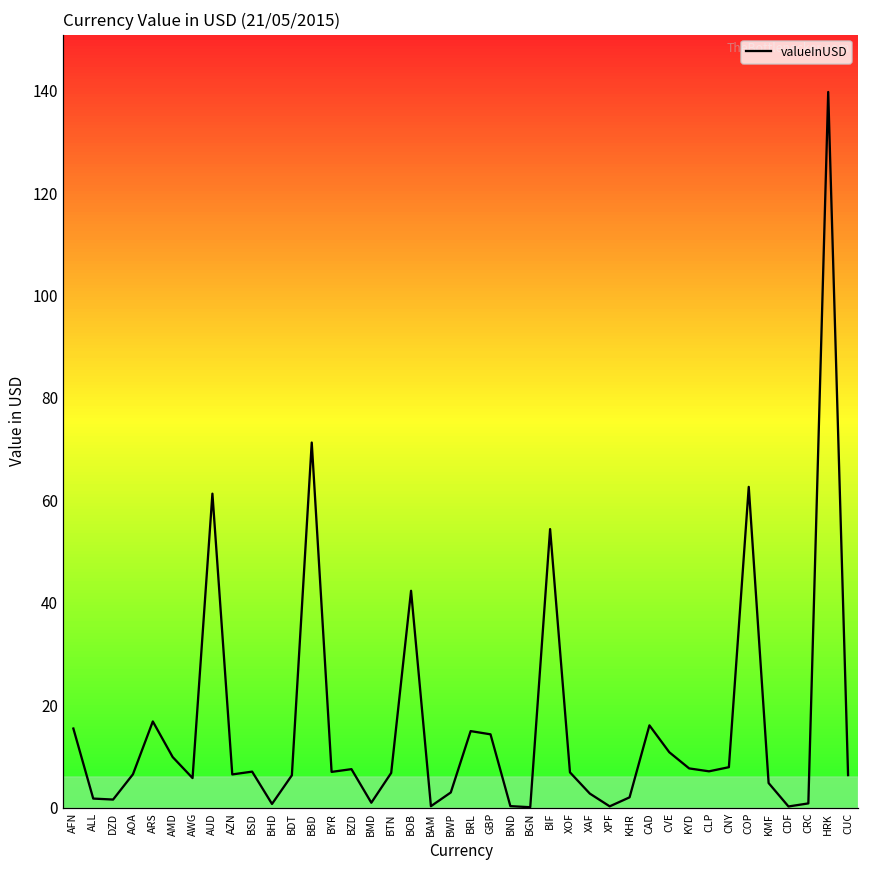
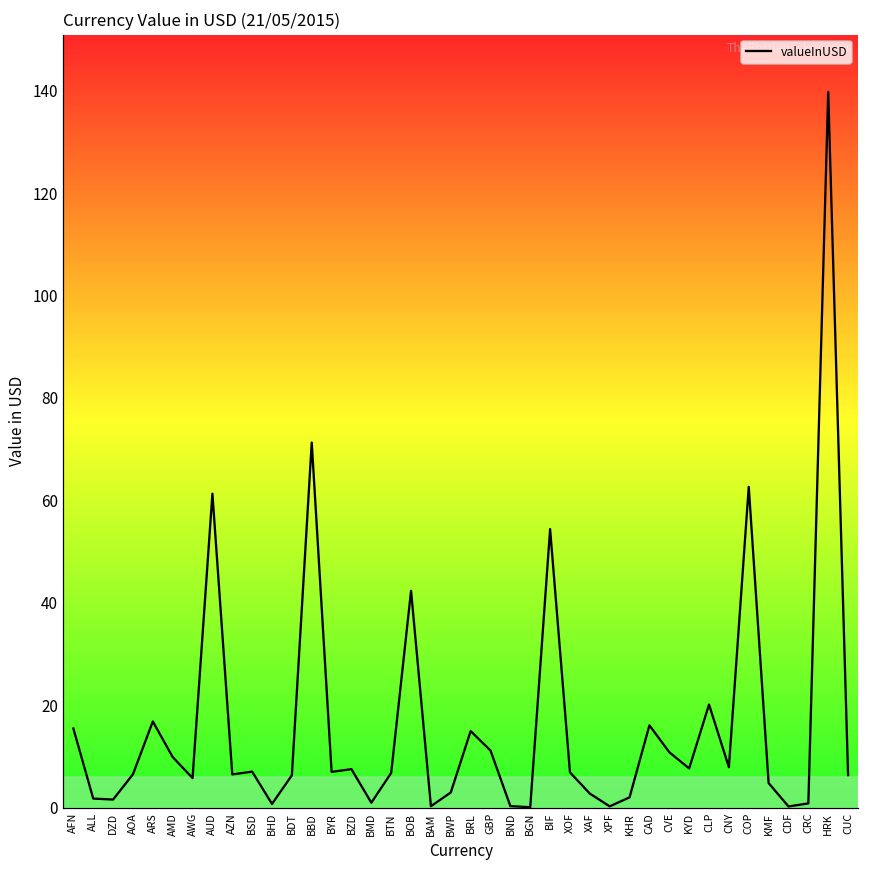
  {
    "AFN": 15,
    "AOA": 7,
    "ARS": 17,
    "AMD": 10,
    "AUD": 61,
    "AZN": 7,
    "BSD": 7,
    "BDT": 6,
    "BBD": 71,
    "BYR": 7,
    "BZD": 8,
    "BTN": 7,
    "BOB": 42,
    "BRL": 15,
-   "GBP": 14,
+   "GBP": 11,
    "BIF": 54,
    "XOF": 7,
    "CAD": 16,
    "CVE": 11,
    "KYD": 8,
-   "CLP": 7,
+   "CLP": 20,
    "CNY": 8,
    "COP": 63,
    "HRK": 140,
    "CUC": 6
  }
